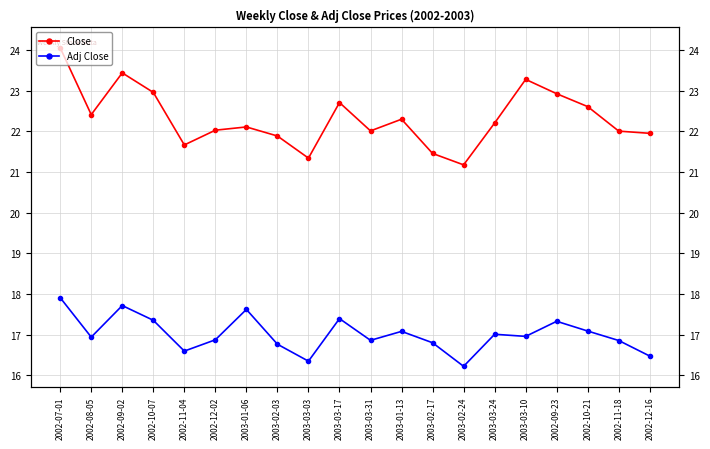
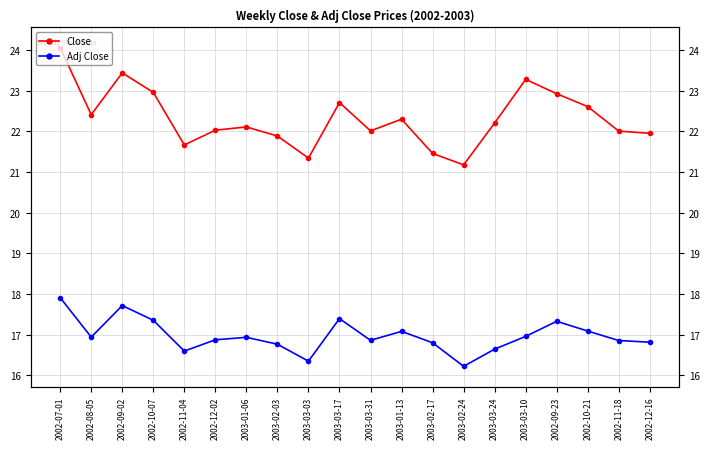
  {
    "Close": {
      "2002-08-05": 22.4,
      "2002-09-02": 23.4,
      "2002-10-07": 23.0,
      "2002-11-04": 21.7,
      "2002-12-02": 22.0,
      "2003-01-06": 22.1,
      "2003-02-03": 21.9,
      "2003-03-03": 21.3,
      "2003-03-17": 22.7,
      "2003-03-31": 22.0,
      "2003-01-13": 22.3,
      "2003-02-17": 21.5,
      "2003-02-24": 21.2,
      "2003-03-24": 22.2,
      "2003-03-10": 23.3,
      "2002-09-23": 22.9,
      "2002-10-21": 22.6,
      "2002-11-18": 22.0,
      "2002-12-16": 22.0
    },
    "Adj Close": {
      "2002-07-01": 17.9,
      "2002-08-05": 16.9,
      "2002-09-02": 17.7,
      "2002-10-07": 17.4,
      "2002-11-04": 16.6,
      "2002-12-02": 16.9,
-     "2003-01-06": 17.6,
+     "2003-01-06": 16.9,
      "2003-02-03": 16.8,
      "2003-03-03": 16.3,
      "2003-03-17": 17.4,
      "2003-03-31": 16.9,
      "2003-01-13": 17.1,
      "2003-02-17": 16.8,
      "2003-02-24": 16.2,
-     "2003-03-24": 17.0,
+     "2003-03-24": 16.6,
      "2003-03-10": 17.0,
      "2002-09-23": 17.3,
      "2002-10-21": 17.1,
      "2002-11-18": 16.9,
-     "2002-12-16": 16.5
+     "2002-12-16": 16.8
    }
  }
